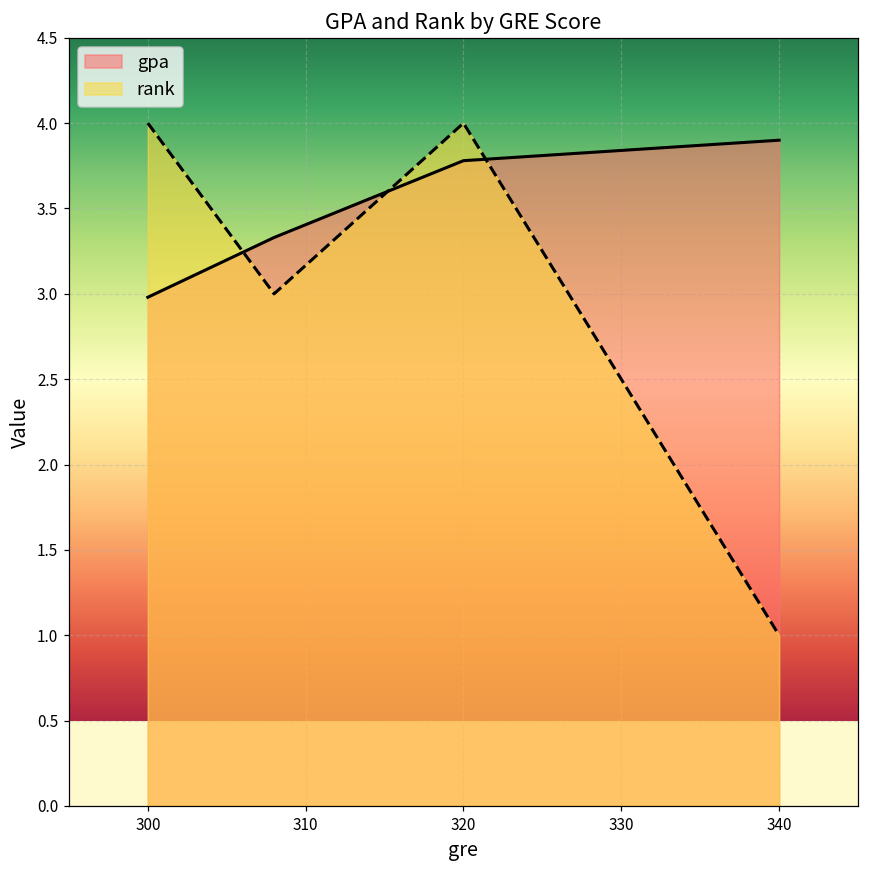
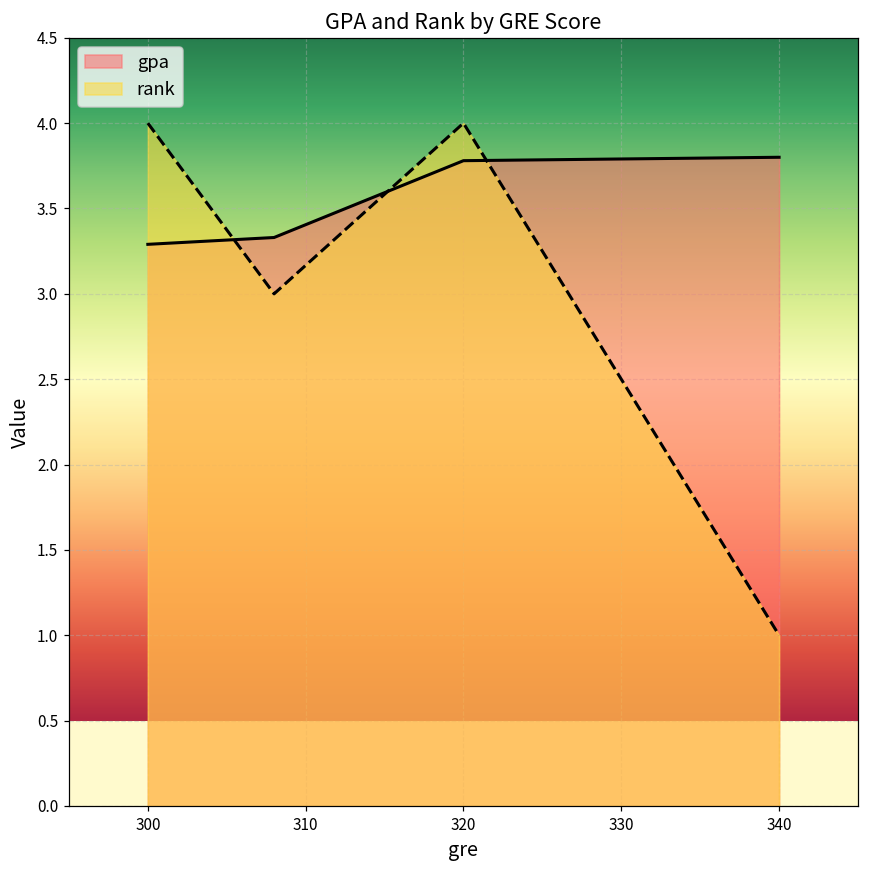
  {
    "gpa": {
-     "300": 2.98,
+     "300": 3.29,
      "320": 3.78,
-     "340": 3.9
+     "340": 3.8
    },
    "rank": {
      "300": 4.00,
      "320": 4.00,
      "340": 1.00
    }
  }
